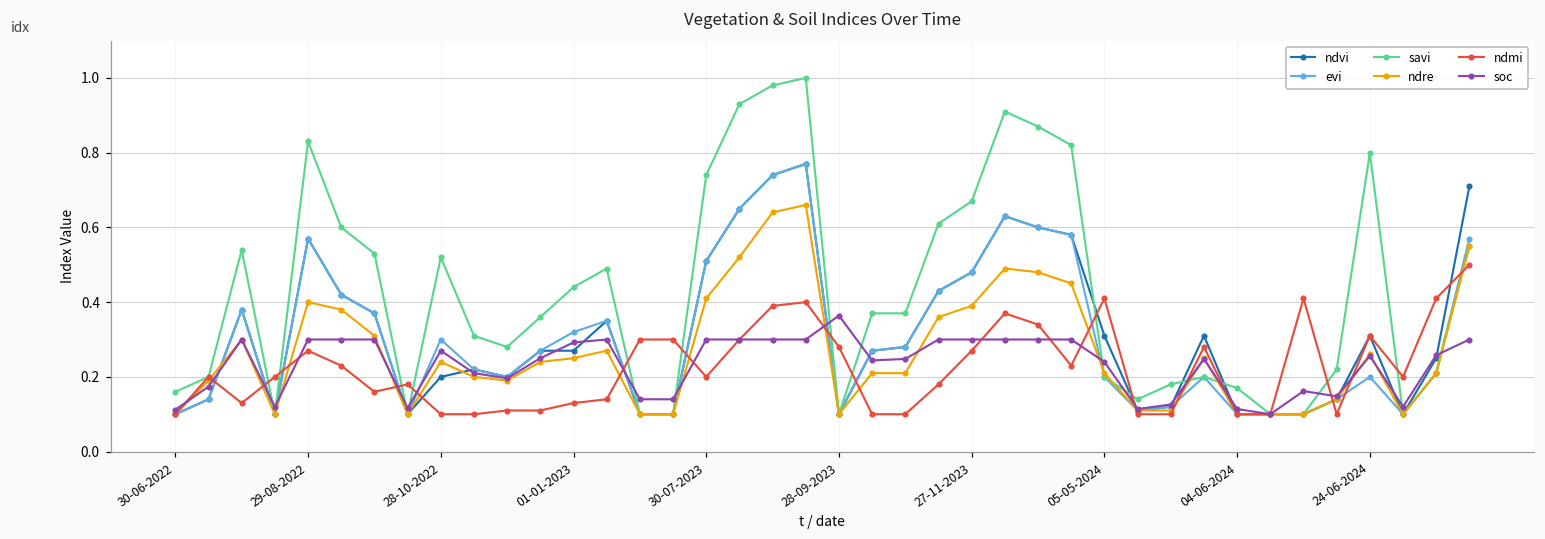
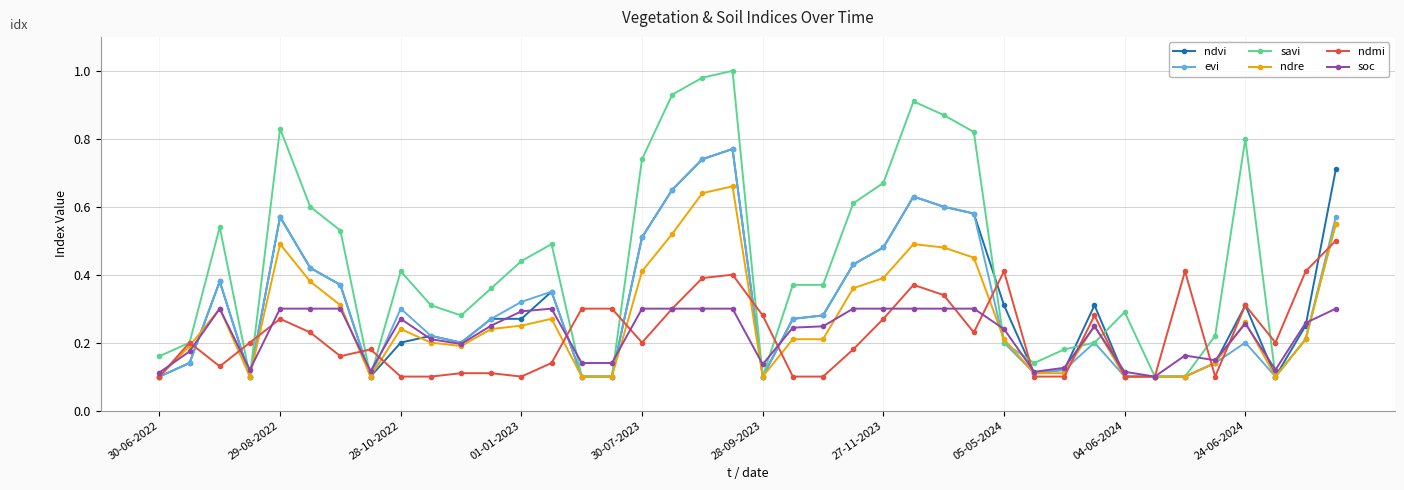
  {
    "ndvi": {
      "28-10-2022": 0.20,
      "01-01-2023": 0.27,
      "05-05-2024": 0.31
    },
    "evi": {
      "28-10-2022": 0.30,
      "01-01-2023": 0.32,
      "24-06-2024": 0.20
    },
    "savi": {
      "30-06-2022": 0.16,
      "29-08-2022": 0.83,
-     "28-10-2022": 0.52,
+     "28-10-2022": 0.41,
      "01-01-2023": 0.44,
      "30-07-2023": 0.74,
      "27-11-2023": 0.67,
-     "04-06-2024": 0.17,
+     "04-06-2024": 0.29,
      "24-06-2024": 0.80
    },
    "ndre": {
-     "29-08-2022": 0.40,
+     "29-08-2022": 0.49,
      "28-10-2022": 0.24,
      "01-01-2023": 0.25,
      "30-07-2023": 0.41,
      "27-11-2023": 0.39,
      "05-05-2024": 0.21
    },
    "ndmi": {
      "29-08-2022": 0.27,
      "28-10-2022": 0.10,
-     "01-01-2023": 0.13,
+     "01-01-2023": 0.10,
      "30-07-2023": 0.20,
      "28-09-2023": 0.28,
      "27-11-2023": 0.27,
      "05-05-2024": 0.41
    },
    "soc": {
      "30-06-2022": 0.11,
      "29-08-2022": 0.30,
      "28-10-2022": 0.27,
      "01-01-2023": 0.29,
      "30-07-2023": 0.30,
-     "28-09-2023": 0.36,
+     "28-09-2023": 0.14,
      "27-11-2023": 0.30,
      "05-05-2024": 0.24,
      "04-06-2024": 0.11
    }
  }
